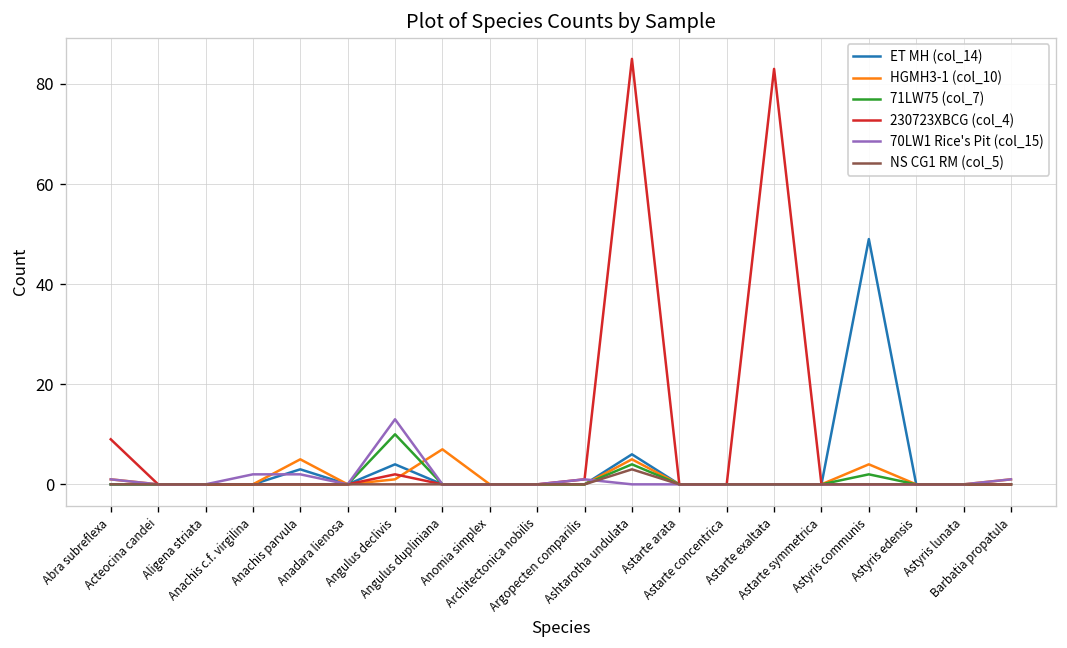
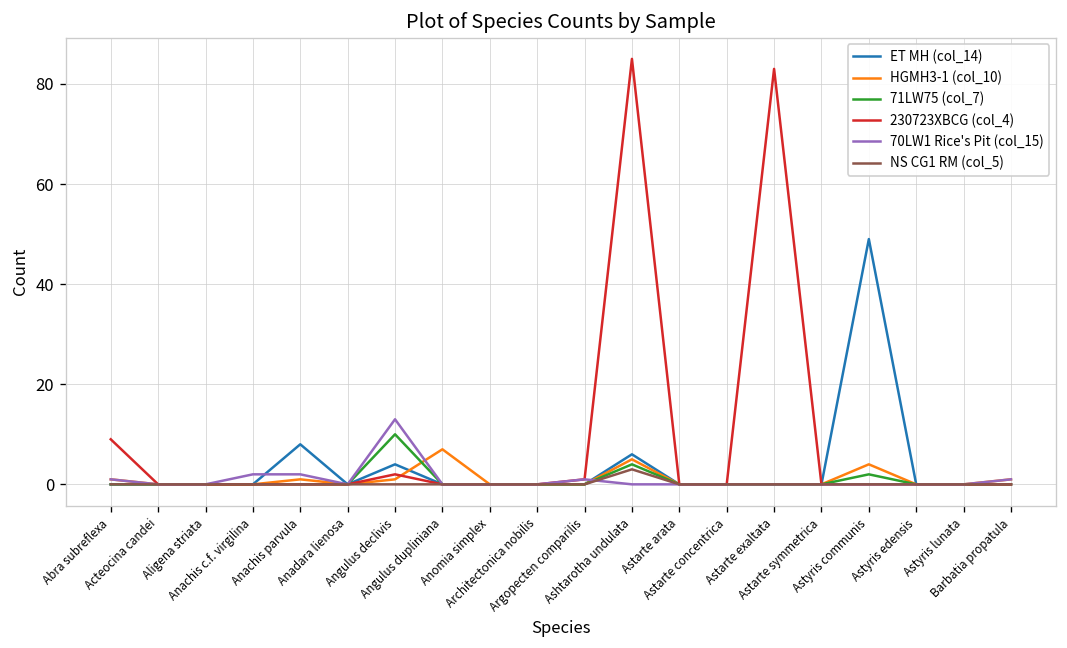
  {
    "ET MH (col_14)": {
-     "Anachis parvula": 3,
+     "Anachis parvula": 8,
      "Angulus declivis": 4,
      "Ashtarotha undulata": 6,
      "Astyris communis": 49
    },
    "HGMH3-1 (col_10)": {
-     "Anachis parvula": 5,
+     "Anachis parvula": 1,
      "Angulus declivis": 1,
      "Angulus dupliniana": 7,
      "Ashtarotha undulata": 5,
      "Astyris communis": 4
    },
    "71LW75 (col_7)": {
      "Angulus declivis": 10,
      "Ashtarotha undulata": 4,
      "Astyris communis": 2
    },
    "230723XBCG (col_4)": {
      "Abra subreflexa": 9,
      "Angulus declivis": 2,
      "Ashtarotha undulata": 85,
      "Astarte exaltata": 83
    },
    "70LW1 Rice's Pit (col_15)": {
      "Anachis c.f. virgilina": 2,
      "Anachis parvula": 2,
      "Angulus declivis": 13,
      "Ashtarotha undulata": 0
    },
    "NS CG1 RM (col_5)": {
      "Angulus declivis": 0,
      "Ashtarotha undulata": 3
    }
  }
